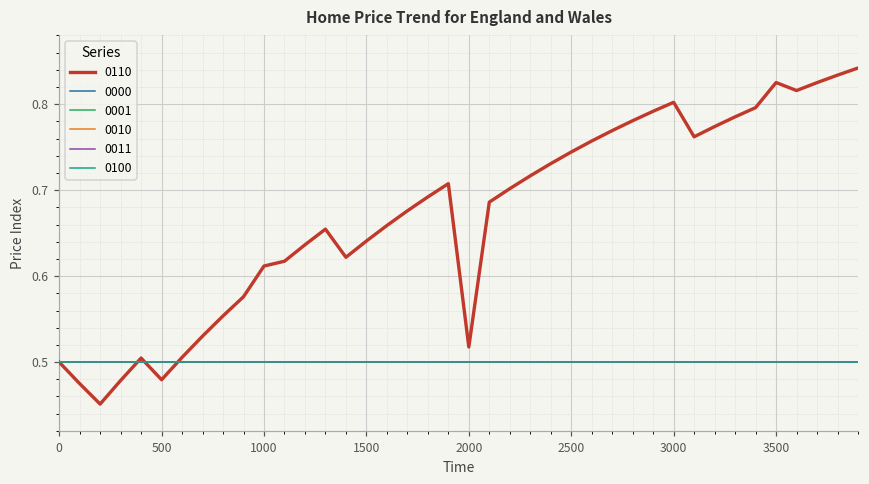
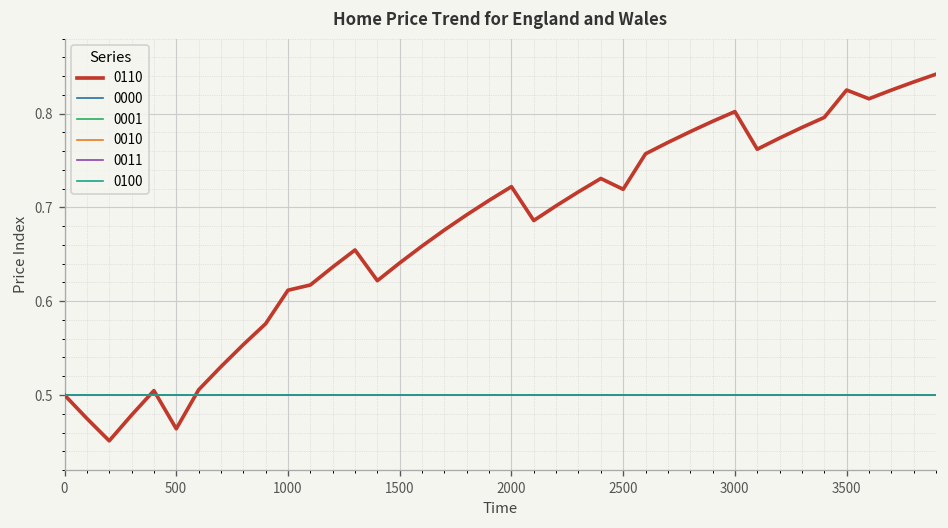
  {
    "0110": {
-     "500": 0.48,
+     "500": 0.46,
      "1000": 0.61,
      "1500": 0.64,
-     "2000": 0.52,
-     "2500": 0.74,
+     "2000": 0.72,
+     "2500": 0.72,
      "3000": 0.80,
      "3500": 0.83
    },
    "0100": {
      "500": 0.50,
      "1000": 0.50,
      "1500": 0.50,
      "2000": 0.50,
      "2500": 0.50,
      "3000": 0.50,
      "3500": 0.50
    }
  }
